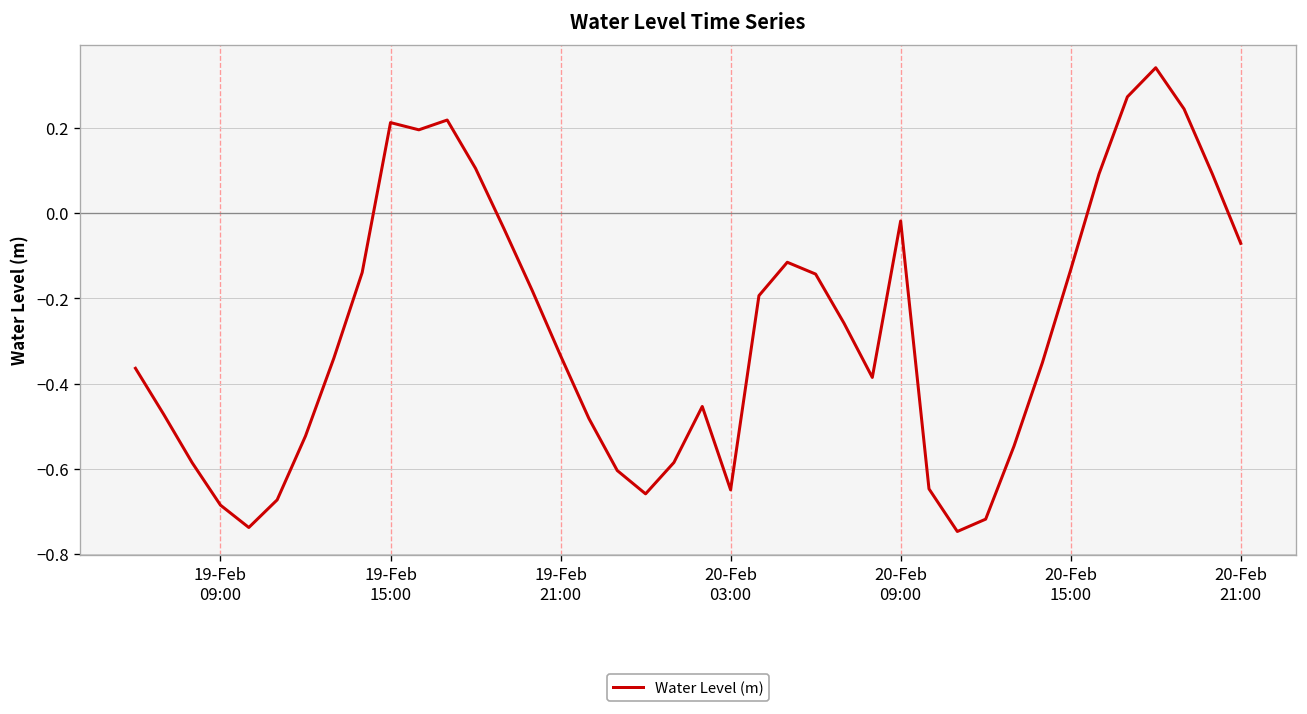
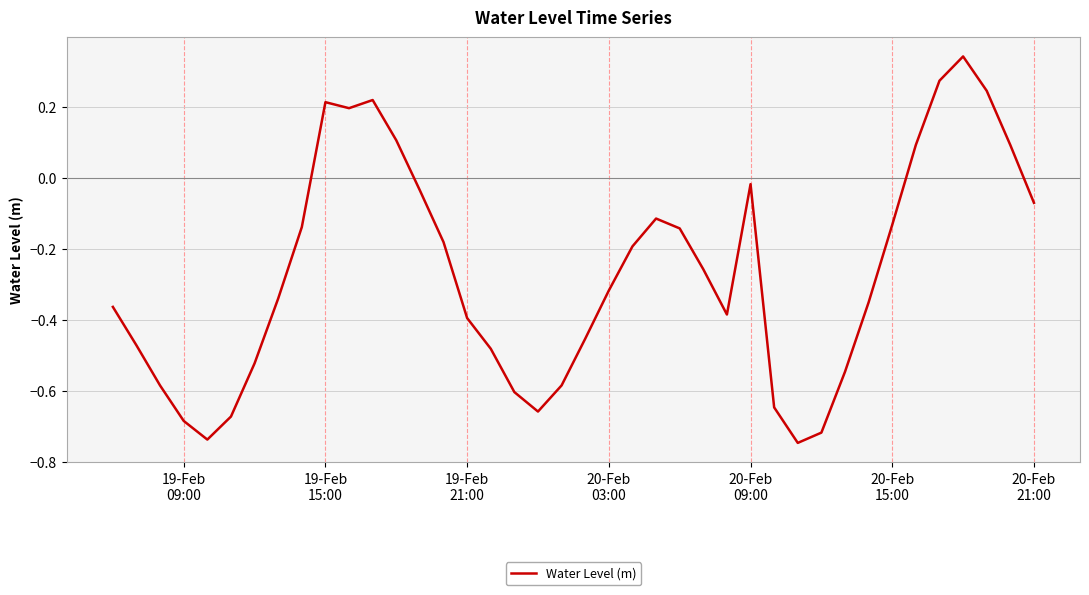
  {
    "19-Feb 09:00": -0.69,
    "19-Feb 15:00": 0.21,
-   "19-Feb 21:00": -0.33,
-   "20-Feb 03:00": -0.65,
+   "19-Feb 21:00": -0.40,
+   "20-Feb 03:00": -0.32,
    "20-Feb 09:00": -0.02,
    "20-Feb 15:00": -0.13,
    "20-Feb 21:00": -0.07
  }
